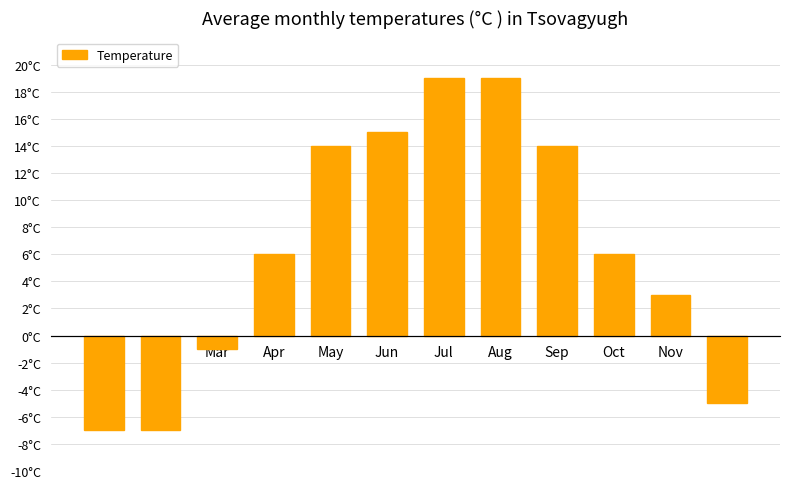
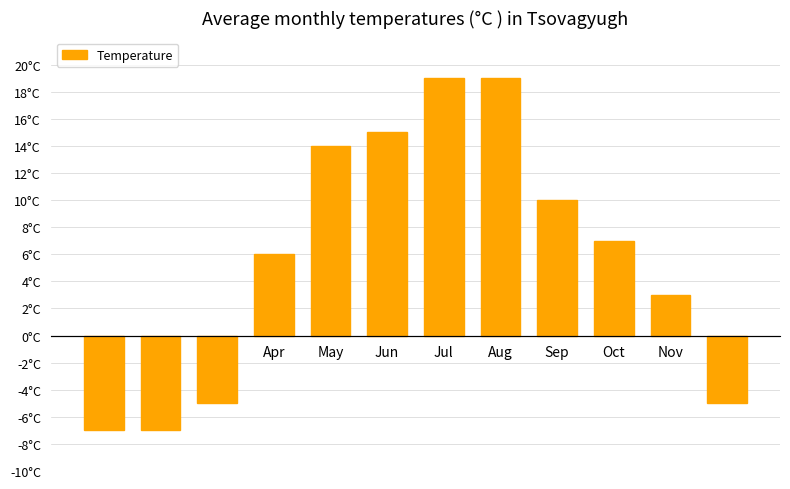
  {
-   "Mar": "-1°C",
+   "Mar": "-5°C",
    "Apr": "6°C",
    "May": "14°C",
    "Jun": "15°C",
    "Jul": "19°C",
    "Aug": "19°C",
-   "Sep": "14°C",
-   "Oct": "6°C",
+   "Sep": "10°C",
+   "Oct": "7°C",
    "Nov": "3°C"
  }
